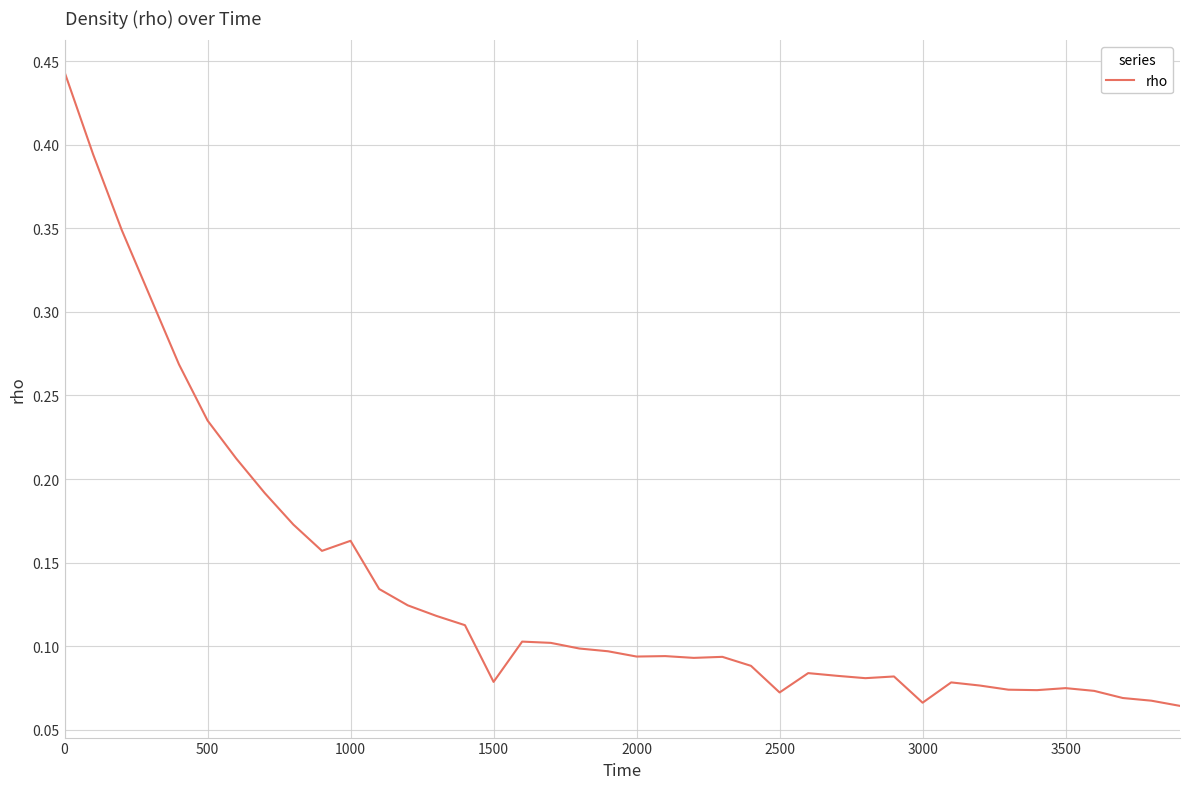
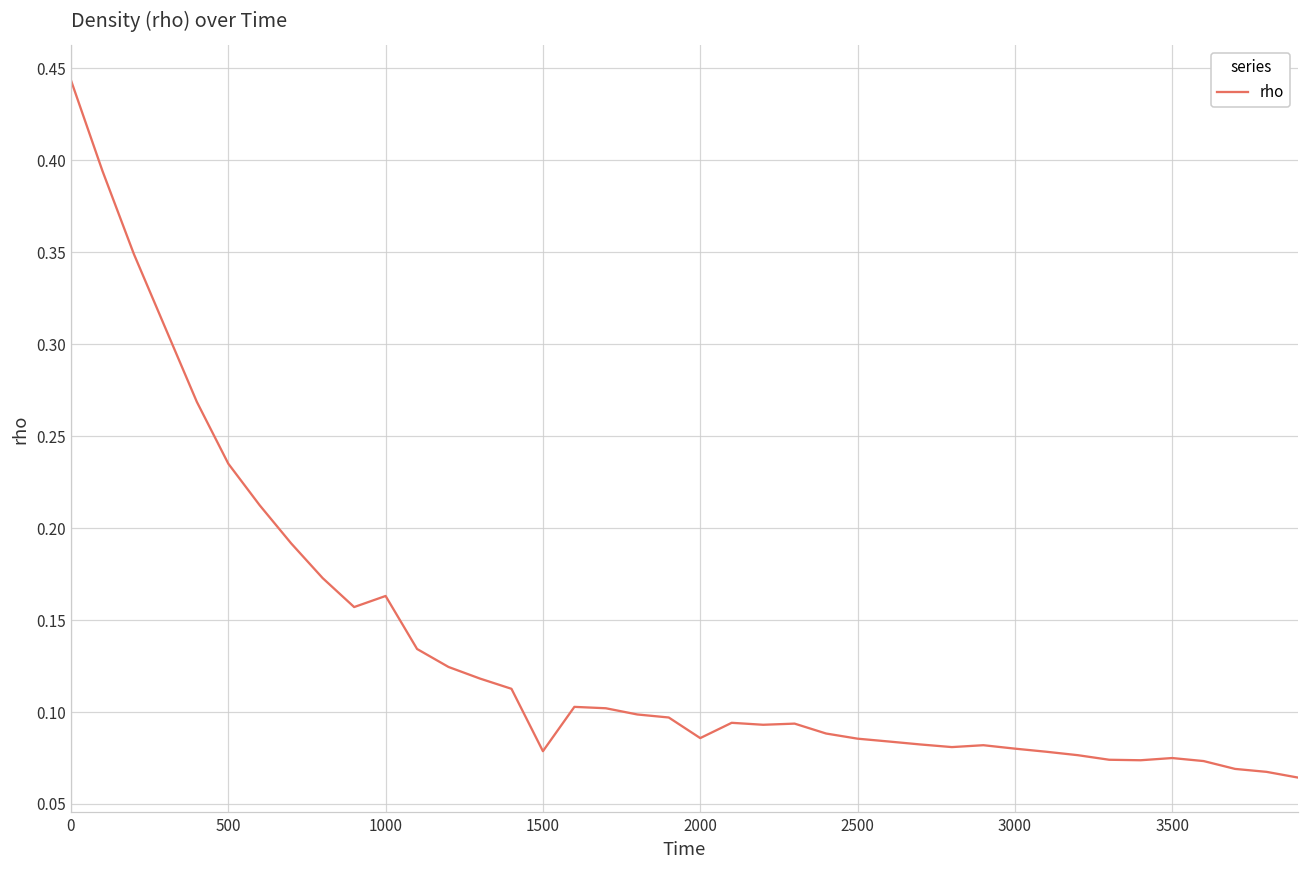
  {
    "0": 0.443,
    "500": 0.235,
    "1000": 0.163,
    "1500": 0.079,
-   "2000": 0.094,
-   "2500": 0.072,
-   "3000": 0.066,
+   "2000": 0.086,
+   "2500": 0.086,
+   "3000": 0.080,
    "3500": 0.075
  }
